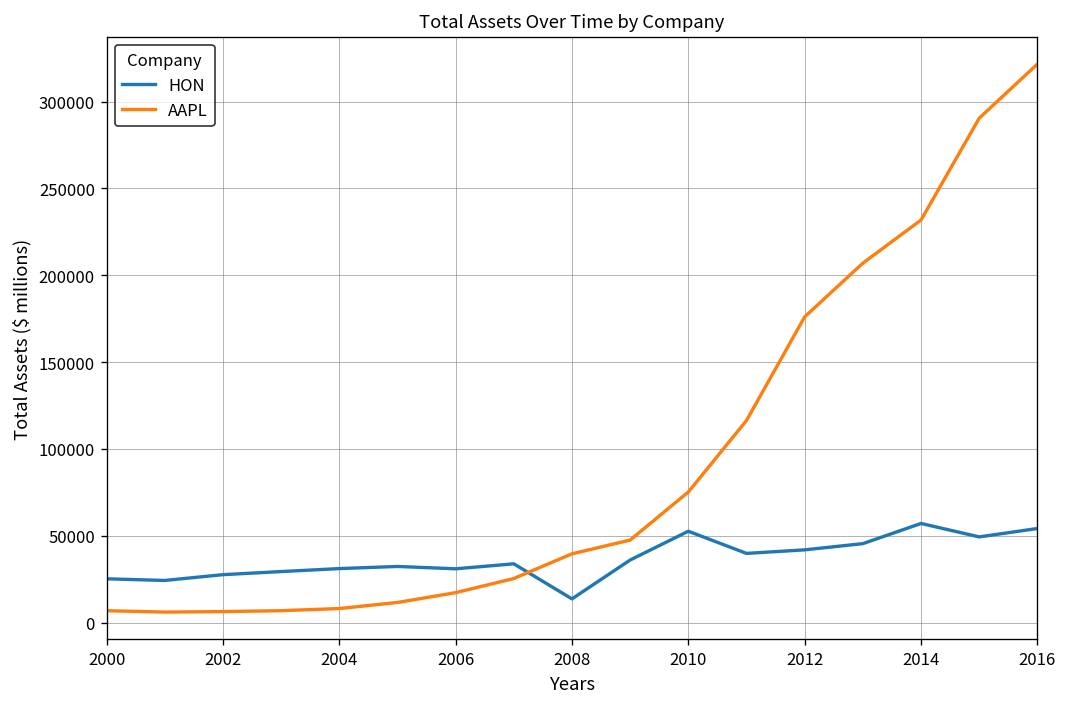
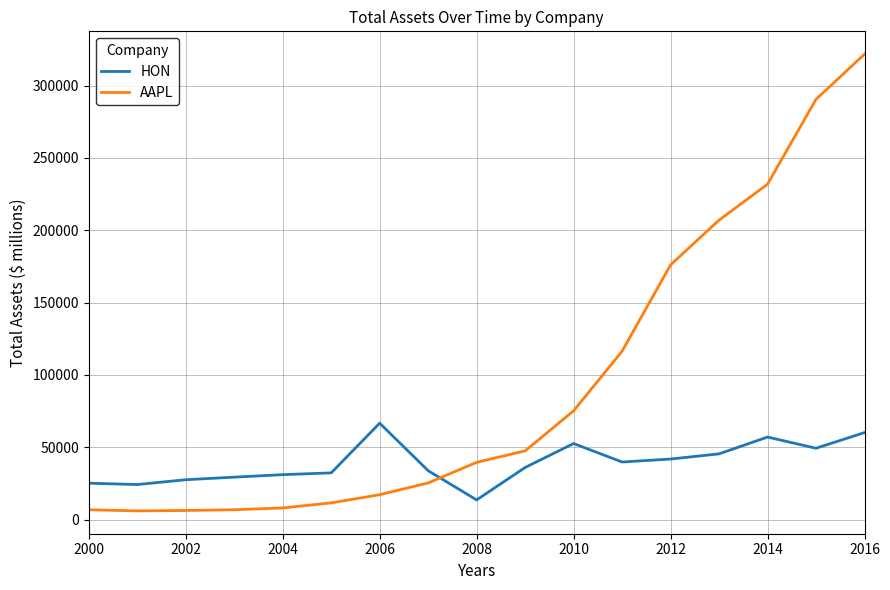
  {
    "HON": {
      "2000": 25000,
      "2002": 28000,
      "2004": 31000,
-     "2006": 31000,
+     "2006": 67000,
      "2008": 14000,
      "2010": 53000,
      "2012": 42000,
      "2014": 57000,
-     "2016": 54000
+     "2016": 60000
    },
    "AAPL": {
      "2000": 7000,
      "2002": 6000,
      "2004": 8000,
      "2006": 17000,
      "2008": 40000,
      "2010": 75000,
      "2012": 176000,
      "2014": 232000,
      "2016": 322000
    }
  }
